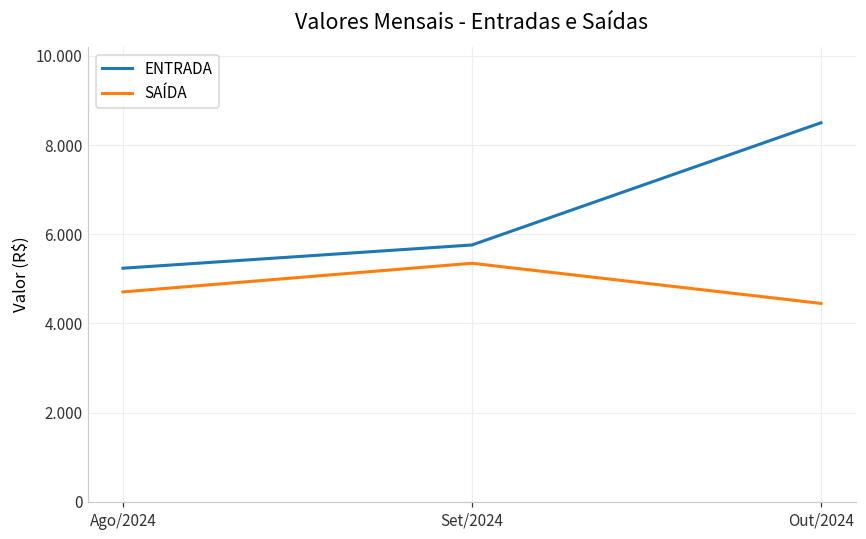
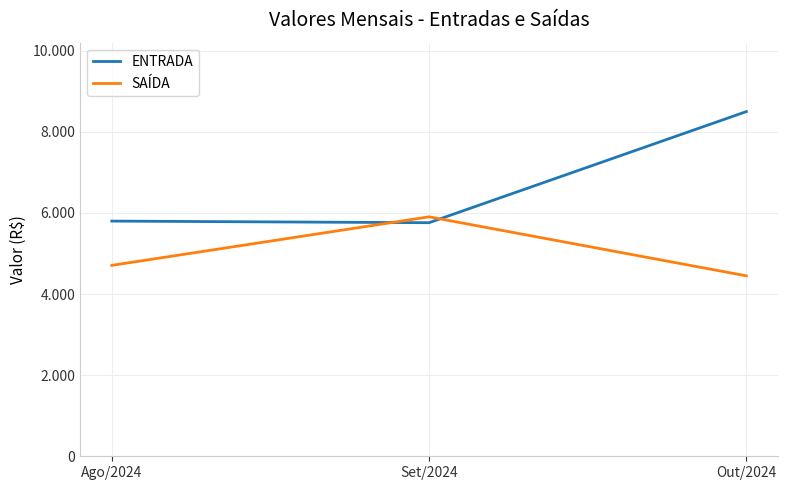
  {
    "ENTRADA": {
-     "Ago/2024": 5.2,
+     "Ago/2024": 5.8,
      "Set/2024": 5.8,
      "Out/2024": 8.5
    },
    "SAÍDA": {
      "Ago/2024": 4.7,
-     "Set/2024": 5.4,
+     "Set/2024": 5.9,
      "Out/2024": 4.5
    }
  }
